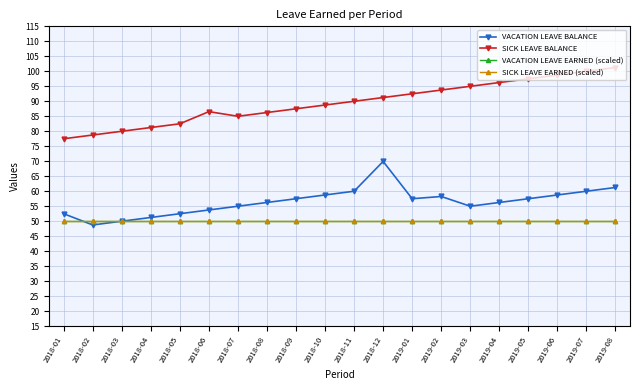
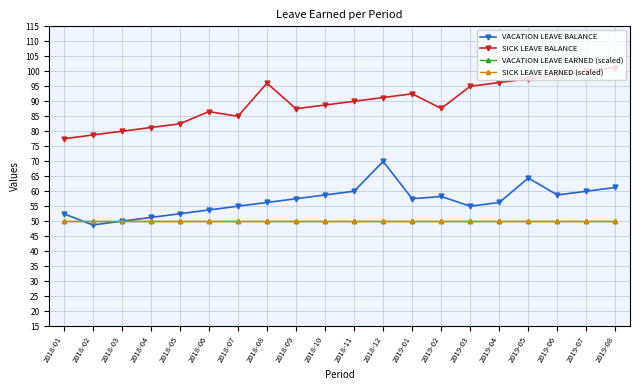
  {
    "VACATION LEAVE BALANCE": {
      "2018-01": 53,
      "2018-02": 49,
      "2018-04": 51,
      "2018-05": 53,
      "2018-06": 54,
      "2018-07": 55,
      "2018-08": 56,
      "2018-09": 58,
      "2018-10": 59,
      "2018-11": 60,
      "2018-12": 70,
      "2019-01": 58,
      "2019-02": 58,
      "2019-03": 55,
      "2019-04": 56,
-     "2019-05": 58,
+     "2019-05": 64,
      "2019-06": 59,
      "2019-07": 60,
      "2019-08": 61
    },
    "SICK LEAVE BALANCE": {
      "2018-01": 78,
      "2018-02": 79,
      "2018-03": 80,
      "2018-04": 81,
      "2018-05": 83,
      "2018-06": 87,
      "2018-07": 85,
-     "2018-08": 86,
+     "2018-08": 96,
      "2018-09": 88,
      "2018-10": 89,
      "2018-11": 90,
      "2018-12": 91,
      "2019-01": 93,
-     "2019-02": 94,
+     "2019-02": 88,
      "2019-03": 95,
      "2019-04": 96
    },
    "SICK LEAVE EARNED (scaled)": {
      "2018-01": 50,
      "2018-02": 50,
      "2018-04": 50,
      "2018-05": 50,
      "2018-06": 50,
      "2018-07": 50,
      "2018-08": 50,
      "2018-09": 50,
      "2018-10": 50,
      "2018-11": 50,
      "2018-12": 50,
      "2019-01": 50,
      "2019-02": 50,
      "2019-03": 50,
      "2019-04": 50,
      "2019-05": 50,
      "2019-06": 50,
      "2019-07": 50,
      "2019-08": 50
    }
  }
